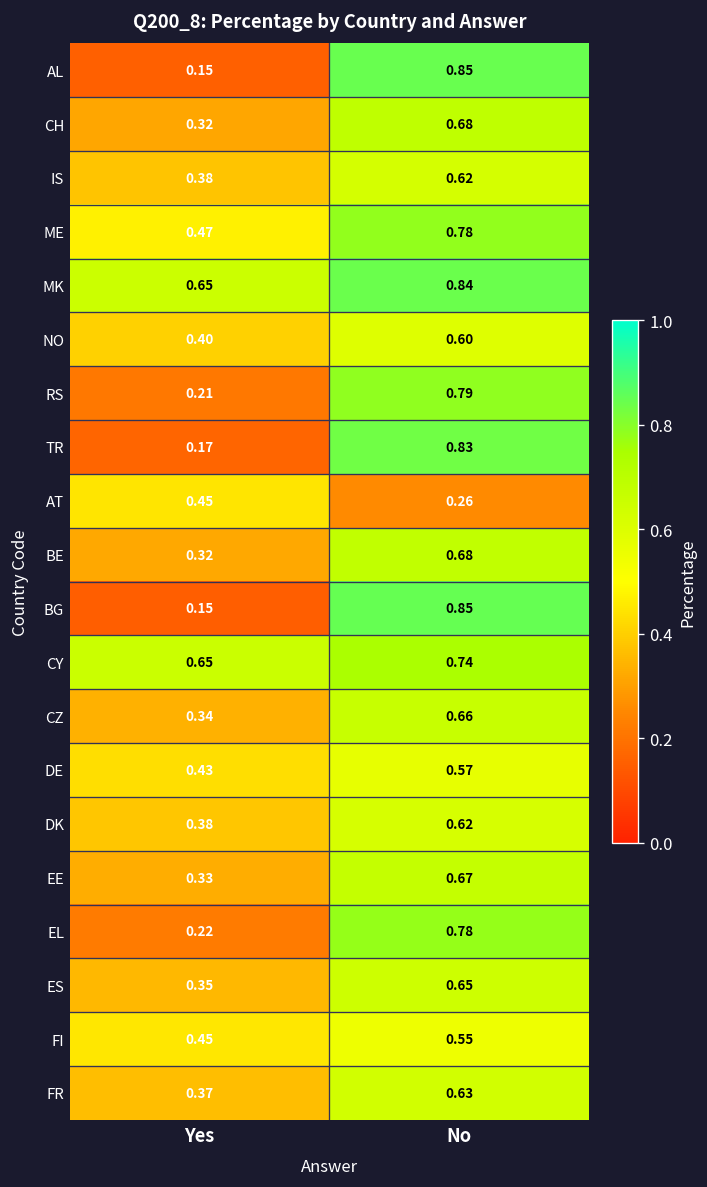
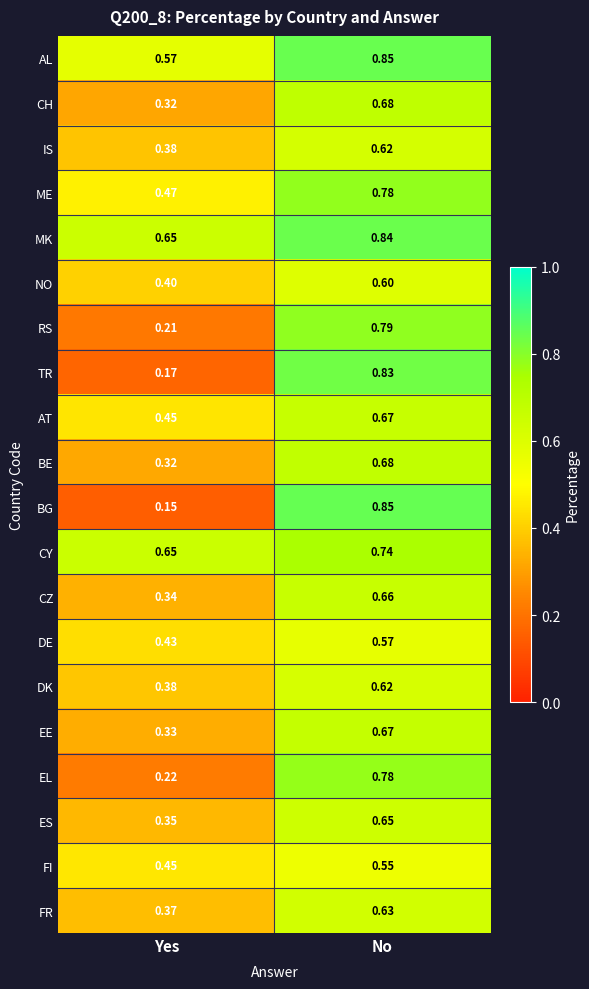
  {
    "AL": {
-     "Yes": 0.15,
+     "Yes": 0.57,
      "No": 0.85
    },
    "CH": {
      "Yes": 0.32,
      "No": 0.68
    },
    "IS": {
      "Yes": 0.38,
      "No": 0.62
    },
    "ME": {
      "Yes": 0.47,
      "No": 0.78
    },
    "MK": {
      "Yes": 0.65,
      "No": 0.84
    },
    "NO": {
      "Yes": 0.40,
      "No": 0.60
    },
    "RS": {
      "Yes": 0.21,
      "No": 0.79
    },
    "TR": {
      "Yes": 0.17,
      "No": 0.83
    },
    "AT": {
      "Yes": 0.45,
-     "No": 0.26
+     "No": 0.67
    },
    "BE": {
      "Yes": 0.32,
      "No": 0.68
    },
    "BG": {
      "Yes": 0.15,
      "No": 0.85
    },
    "CY": {
      "Yes": 0.65,
      "No": 0.74
    },
    "CZ": {
      "Yes": 0.34,
      "No": 0.66
    },
    "DE": {
      "Yes": 0.43,
      "No": 0.57
    },
    "DK": {
      "Yes": 0.38,
      "No": 0.62
    },
    "EE": {
      "Yes": 0.33,
      "No": 0.67
    },
    "EL": {
      "Yes": 0.22,
      "No": 0.78
    },
    "ES": {
      "Yes": 0.35,
      "No": 0.65
    },
    "FI": {
      "Yes": 0.45,
      "No": 0.55
    },
    "FR": {
      "Yes": 0.37,
      "No": 0.63
    }
  }
